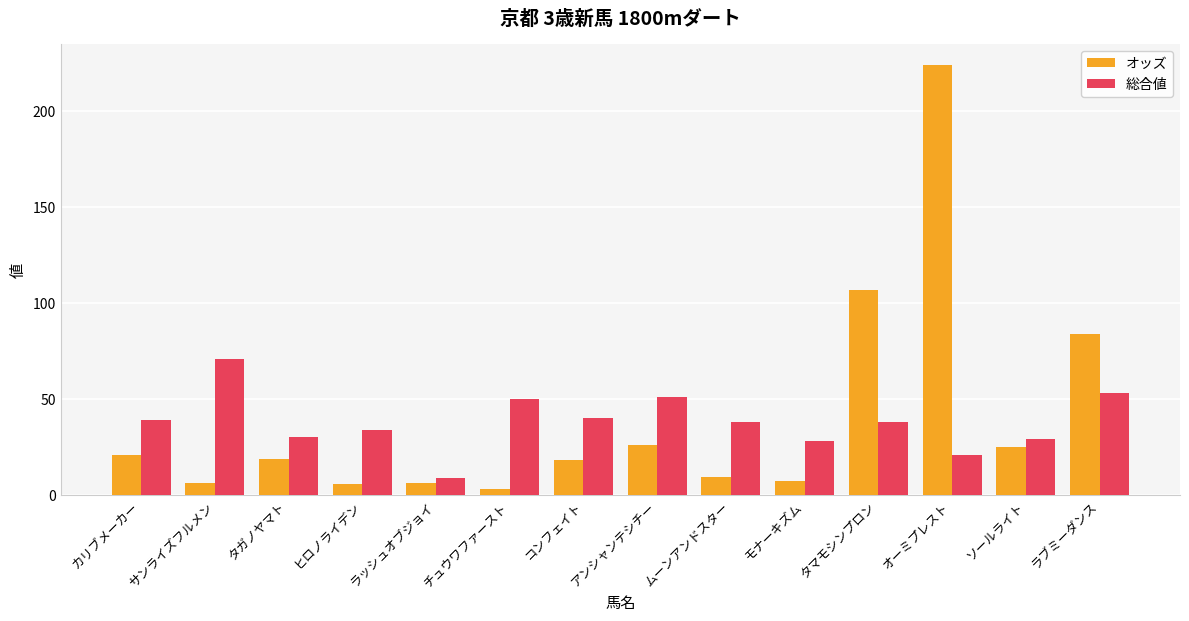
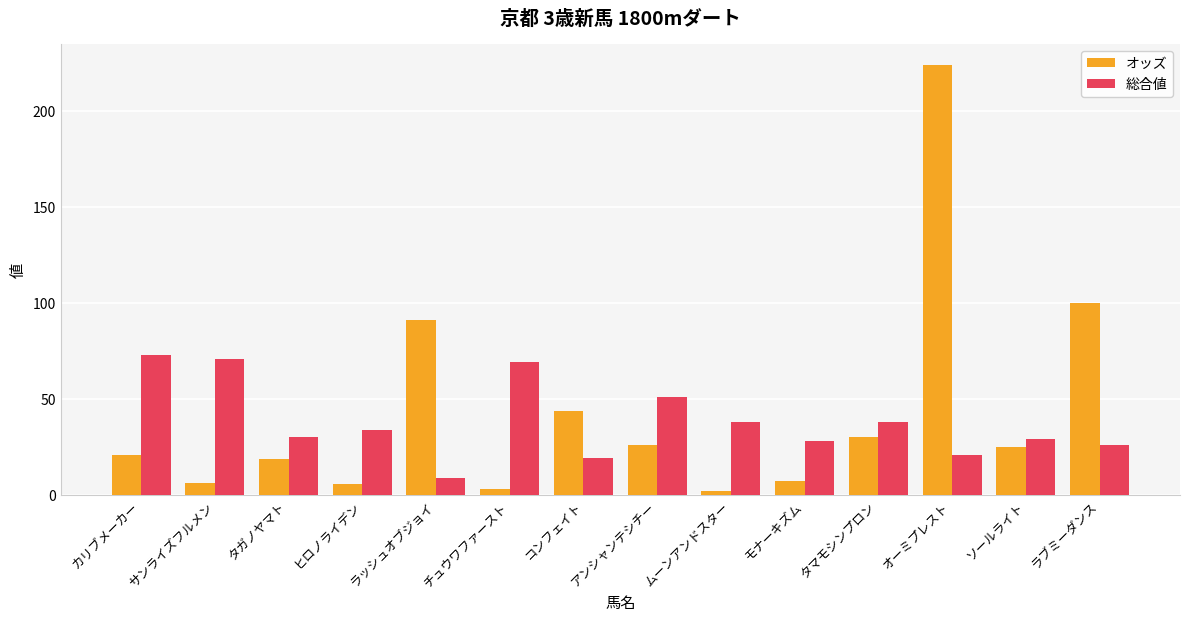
  {
    "オッズ": {
      "カリブメーカー": 21,
      "サンライズフルメン": 6,
      "タガノヤマト": 19,
      "ヒロノライデン": 6,
-     "ラッシュオブジョイ": 6,
+     "ラッシュオブジョイ": 91,
      "チュウワファースト": 3,
-     "コンフェイト": 18,
+     "コンフェイト": 44,
      "アンシャンテシチー": 26,
-     "ムーンアンドスター": 9,
+     "ムーンアンドスター": 2,
      "モナーキズム": 7,
-     "タマモシンプロン": 107,
+     "タマモシンプロン": 30,
      "オーミプレスト": 224,
      "ソールライト": 25,
-     "ラブミーダンス": 84
+     "ラブミーダンス": 100
    },
    "総合値": {
-     "カリブメーカー": 39,
+     "カリブメーカー": 73,
      "サンライズフルメン": 71,
      "タガノヤマト": 30,
      "ヒロノライデン": 34,
      "ラッシュオブジョイ": 9,
-     "チュウワファースト": 50,
-     "コンフェイト": 40,
+     "チュウワファースト": 69,
+     "コンフェイト": 19,
      "アンシャンテシチー": 51,
      "ムーンアンドスター": 38,
      "モナーキズム": 28,
      "タマモシンプロン": 38,
      "オーミプレスト": 21,
      "ソールライト": 29,
-     "ラブミーダンス": 53
+     "ラブミーダンス": 26
    }
  }
